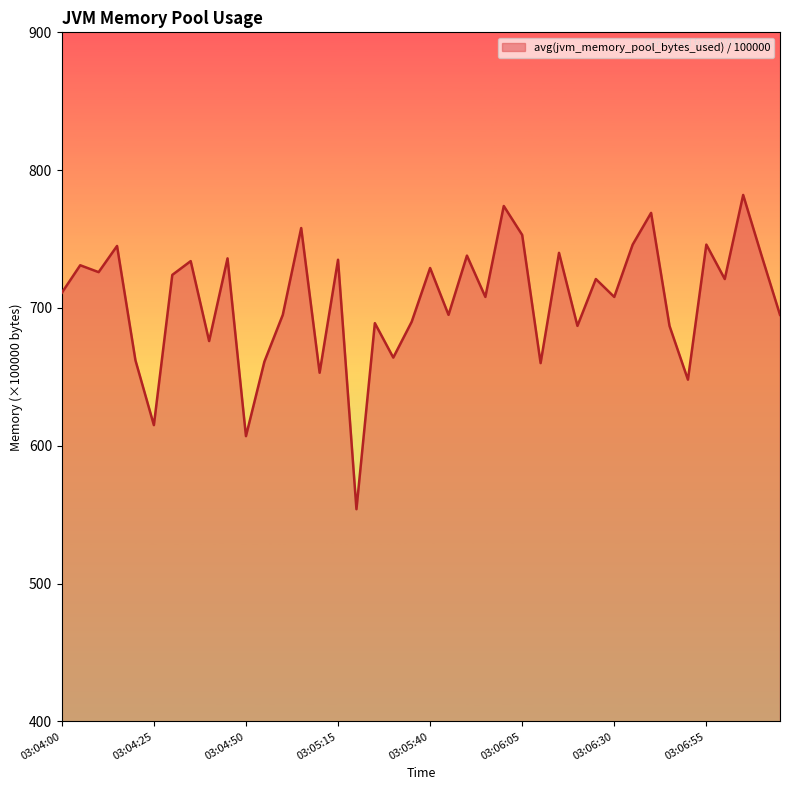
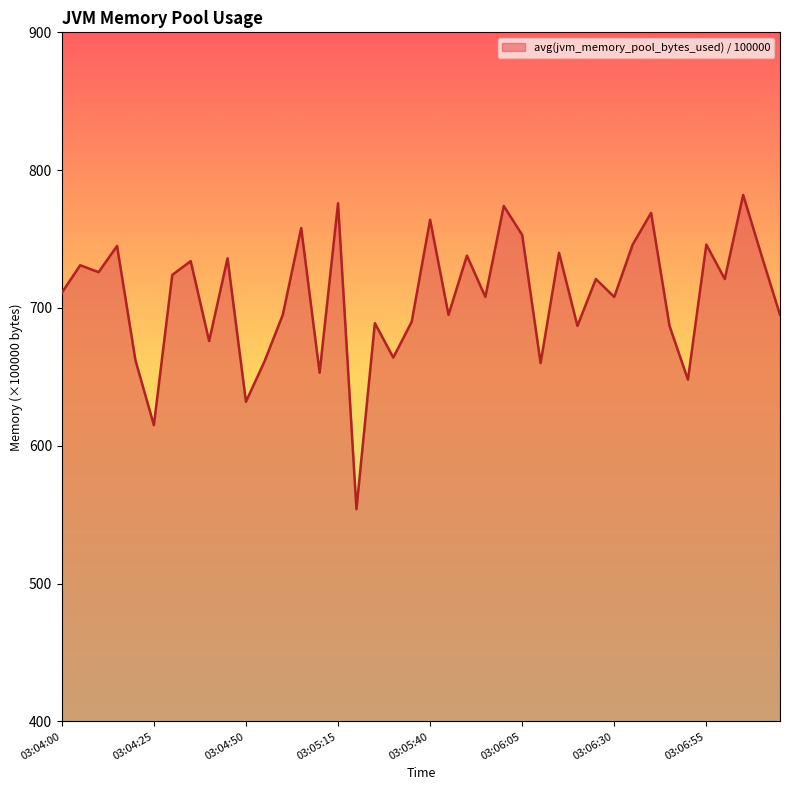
  {
    "03:04:00": 711,
    "03:04:25": 615,
-   "03:04:50": 607,
-   "03:05:15": 735,
-   "03:05:40": 729,
+   "03:04:50": 632,
+   "03:05:15": 776,
+   "03:05:40": 764,
    "03:06:05": 753,
    "03:06:30": 708,
    "03:06:55": 746
  }
